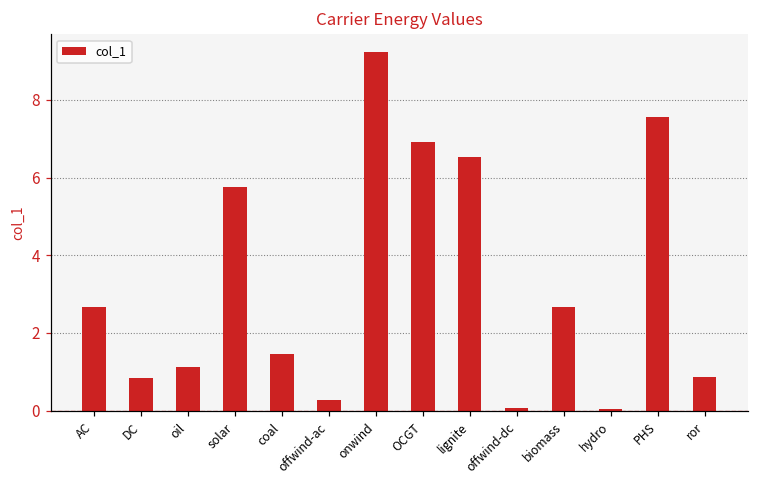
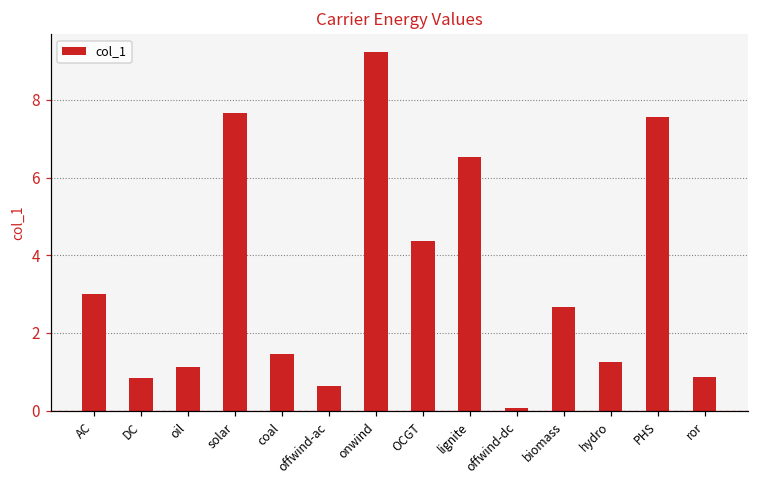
  {
-   "AC": 2.7,
+   "AC": 3.0,
    "DC": 0.8,
    "oil": 1.1,
-   "solar": 5.8,
+   "solar": 7.7,
    "coal": 1.4,
-   "offwind-ac": 0.3,
+   "offwind-ac": 0.6,
    "onwind": 9.2,
-   "OCGT": 6.9,
+   "OCGT": 4.4,
    "lignite": 6.5,
    "biomass": 2.7,
-   "hydro": 0.1,
+   "hydro": 1.3,
    "PHS": 7.6,
    "ror": 0.9
  }
